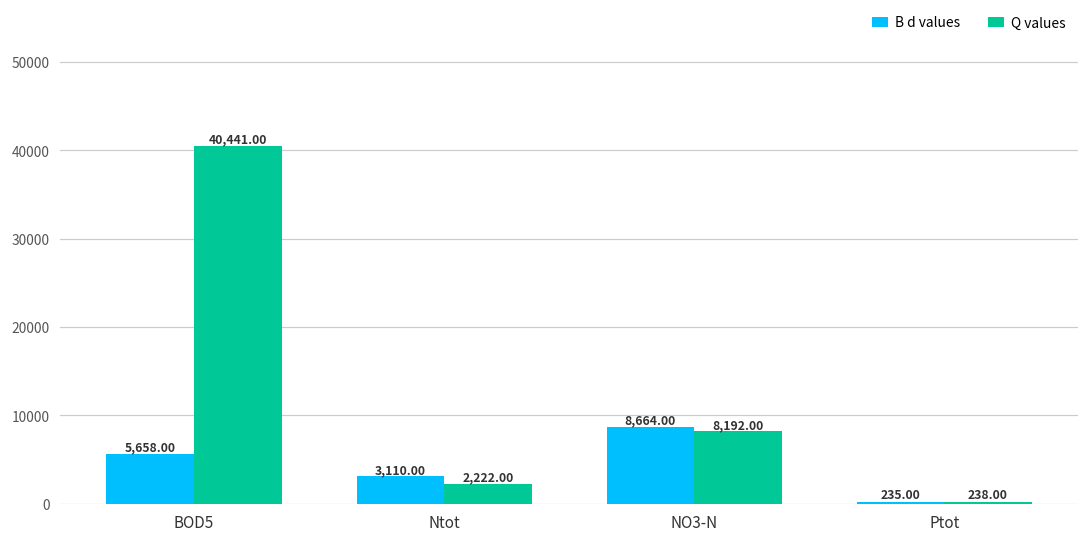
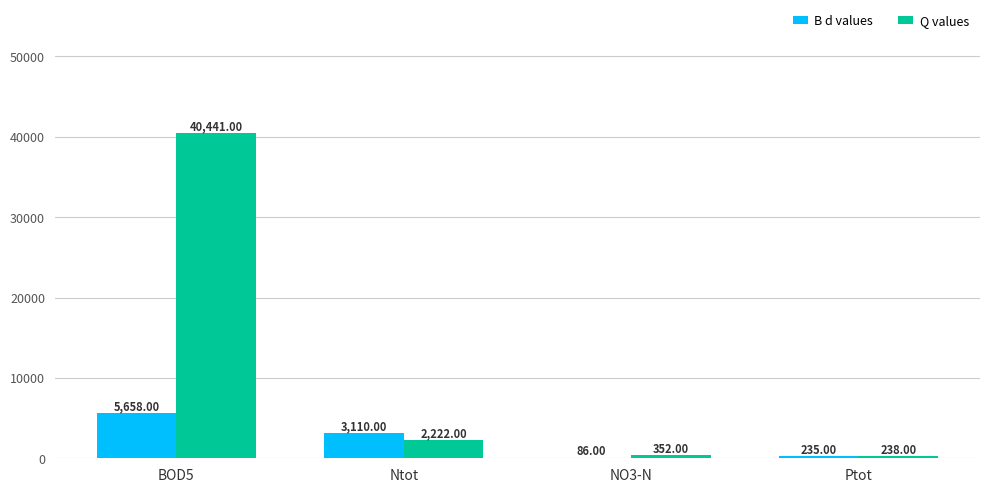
  {
    "B d values": {
      "BOD5": "5,658.00",
      "Ntot": "3,110.00",
-     "NO3-N": "8,664.00",
+     "NO3-N": "86.00",
      "Ptot": "235.00"
    },
    "Q values": {
      "BOD5": "40,441.00",
      "Ntot": "2,222.00",
-     "NO3-N": "8,192.00",
+     "NO3-N": "352.00",
      "Ptot": "238.00"
    }
  }
